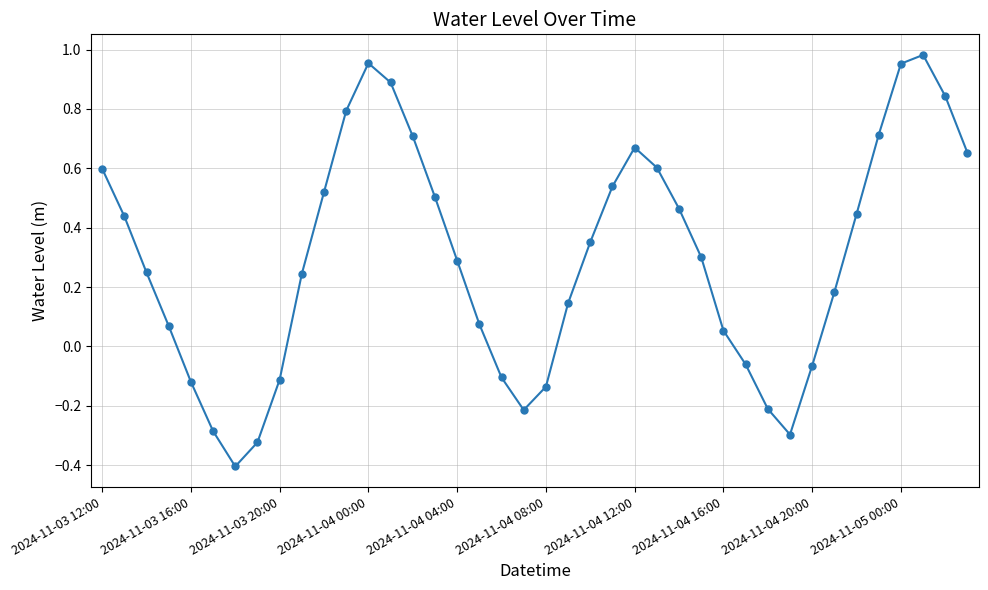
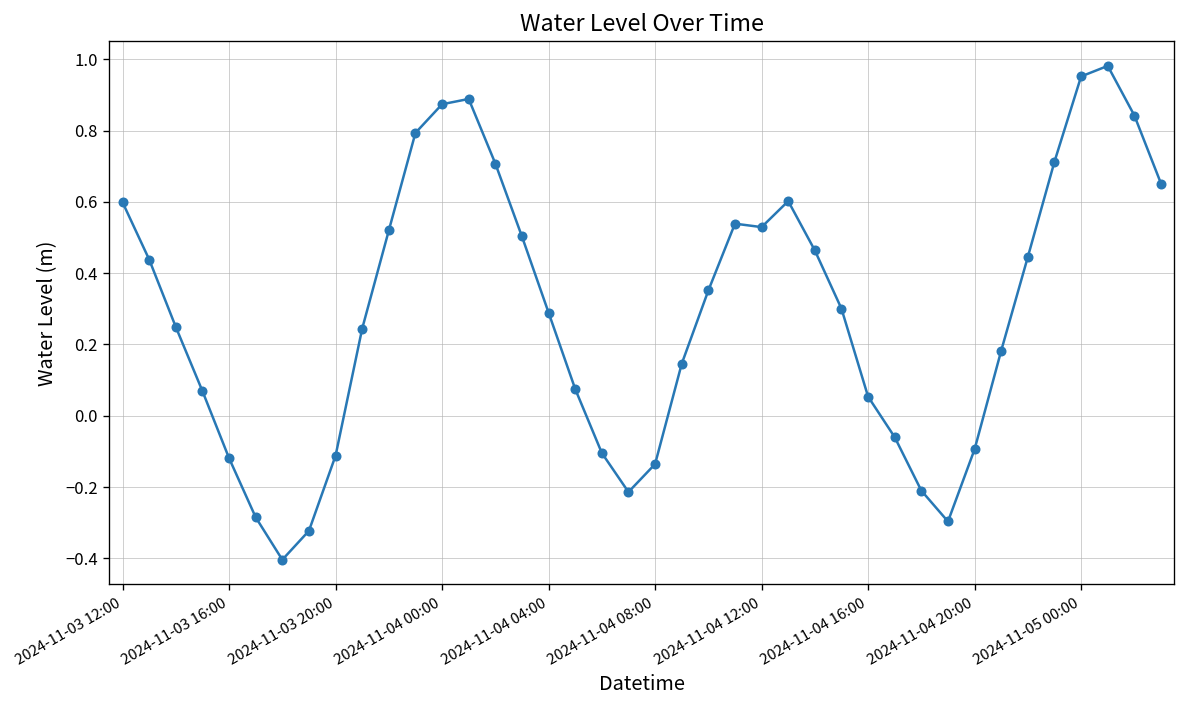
  {
    "2024-11-03 12:00": 0.60,
    "2024-11-03 16:00": -0.12,
    "2024-11-03 20:00": -0.11,
-   "2024-11-04 00:00": 0.95,
+   "2024-11-04 00:00": 0.87,
    "2024-11-04 04:00": 0.29,
    "2024-11-04 08:00": -0.14,
-   "2024-11-04 12:00": 0.67,
+   "2024-11-04 12:00": 0.53,
    "2024-11-04 16:00": 0.05,
-   "2024-11-04 20:00": -0.06,
+   "2024-11-04 20:00": -0.09,
    "2024-11-05 00:00": 0.95
  }
